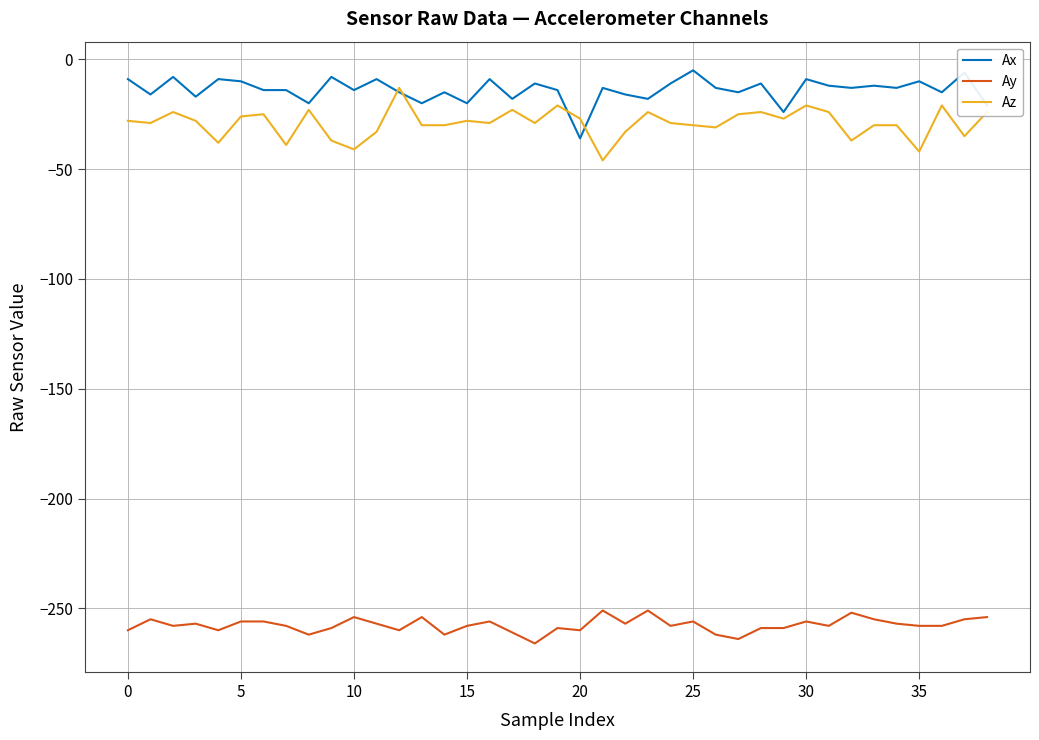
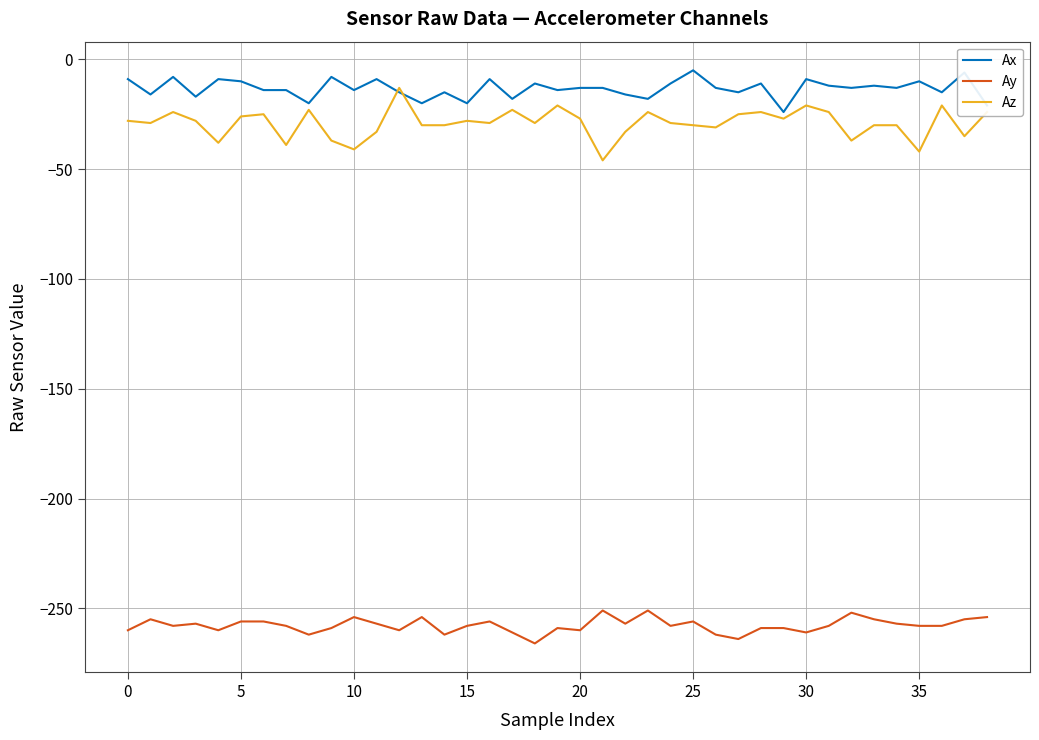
  {
    "Ax": {
      "0": -9,
      "5": -10,
      "10": -14,
      "15": -20,
-     "20": -36,
+     "20": -13,
      "25": -5,
      "30": -9,
      "35": -10
    },
    "Ay": {
      "0": -260,
      "5": -256,
      "10": -254,
      "15": -258,
      "20": -260,
      "25": -256,
-     "30": -256,
+     "30": -261,
      "35": -258
    },
    "Az": {
      "0": -28,
      "5": -26,
      "10": -41,
      "15": -28,
      "20": -27,
      "25": -30,
      "30": -21,
      "35": -42
    }
  }
